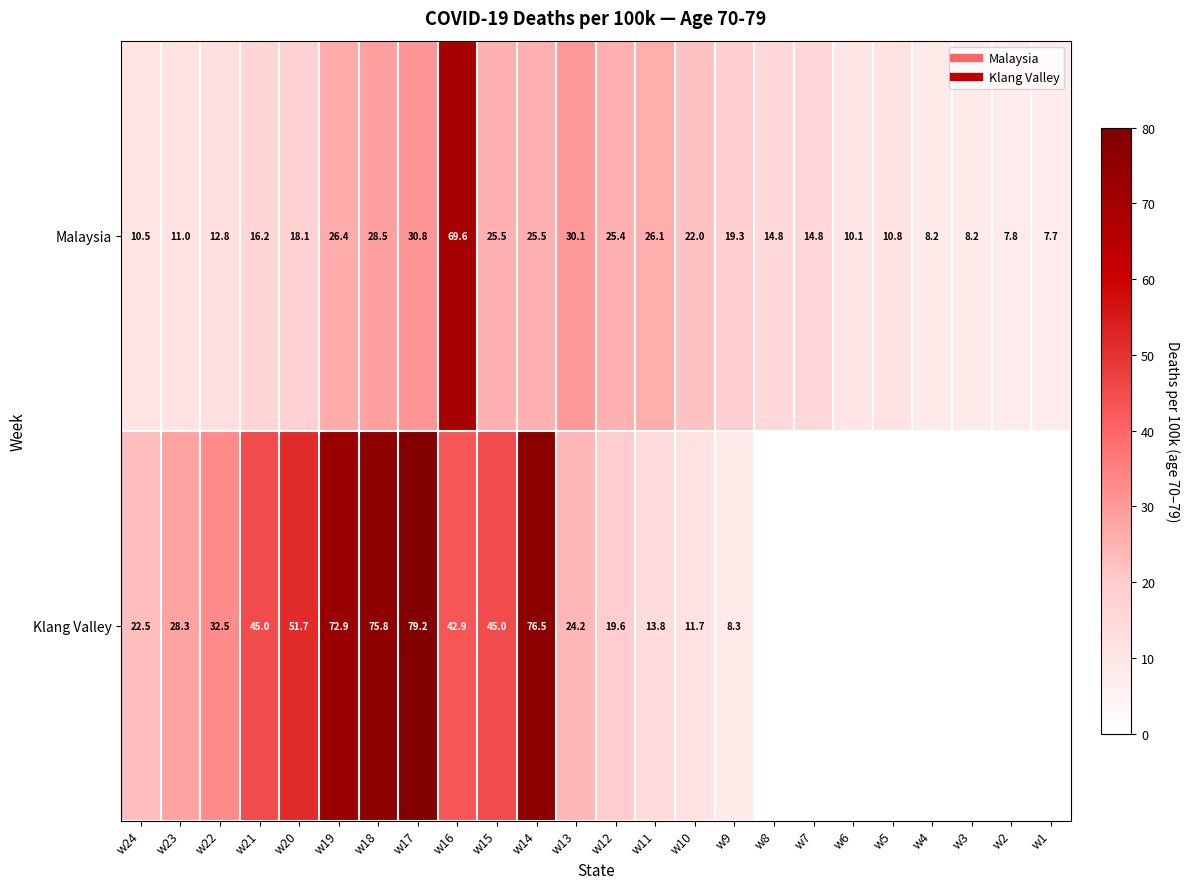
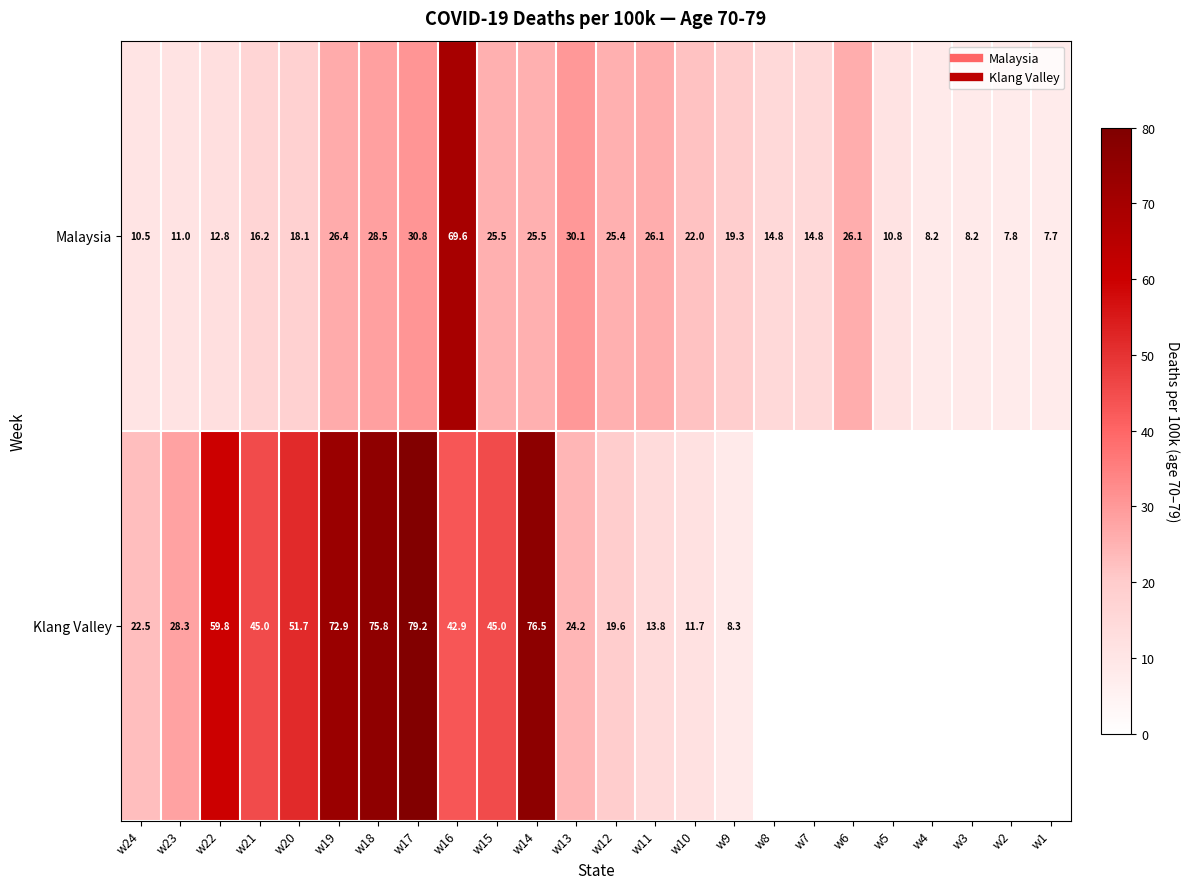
  {
    "Malaysia": {
      "w24": 10.5,
      "w23": 11.0,
      "w22": 12.8,
      "w21": 16.2,
      "w20": 18.1,
      "w19": 26.4,
      "w18": 28.5,
      "w17": 30.8,
      "w16": 69.6,
      "w15": 25.5,
      "w14": 25.5,
      "w13": 30.1,
      "w12": 25.4,
      "w11": 26.1,
      "w10": 22.0,
      "w9": 19.3,
      "w8": 14.8,
      "w7": 14.8,
-     "w6": 10.1,
+     "w6": 26.1,
      "w5": 10.8,
      "w4": 8.2,
      "w3": 8.2,
      "w2": 7.8,
      "w1": 7.7
    },
    "Klang Valley": {
      "w24": 22.5,
      "w23": 28.3,
-     "w22": 32.5,
+     "w22": 59.8,
      "w21": 45.0,
      "w20": 51.7,
      "w19": 72.9,
      "w18": 75.8,
      "w17": 79.2,
      "w16": 42.9,
      "w15": 45.0,
      "w14": 76.5,
      "w13": 24.2,
      "w12": 19.6,
      "w11": 13.8,
      "w10": 11.7,
      "w9": 8.3
    }
  }
